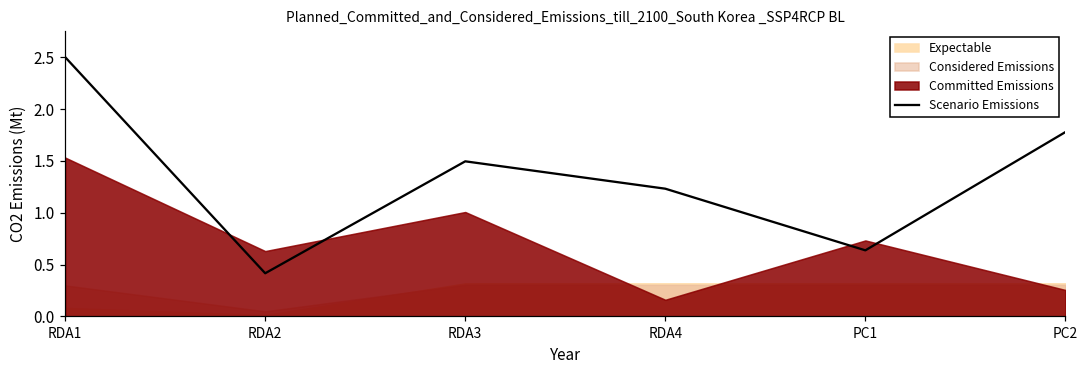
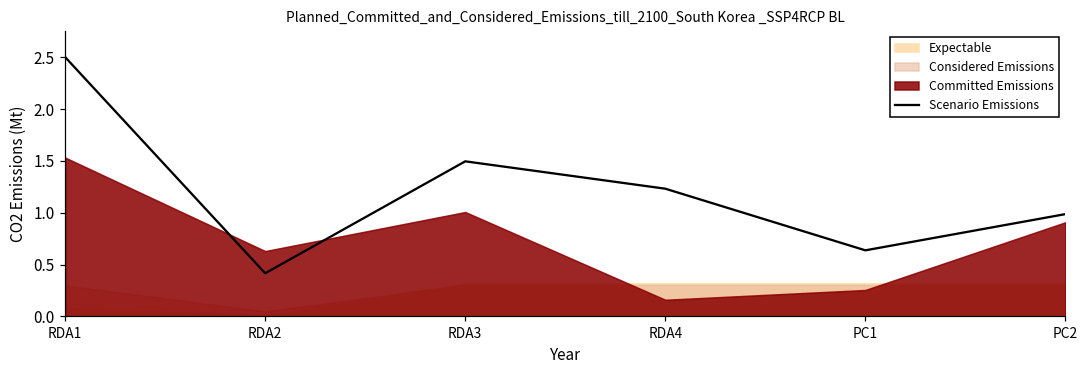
  {
    "Scenario Emissions": {
      "RDA1": 2.5,
      "RDA2": 0.4,
      "RDA3": 1.5,
      "RDA4": 1.2,
      "PC1": 0.6,
-     "PC2": 1.8
+     "PC2": 1.0
    },
    "Committed Emissions": {
      "RDA1": 1.5,
      "RDA2": 0.6,
      "RDA3": 1.0,
      "RDA4": 0.2,
-     "PC1": 0.7,
-     "PC2": 0.3
+     "PC1": 0.3,
+     "PC2": 0.9
    }
  }
